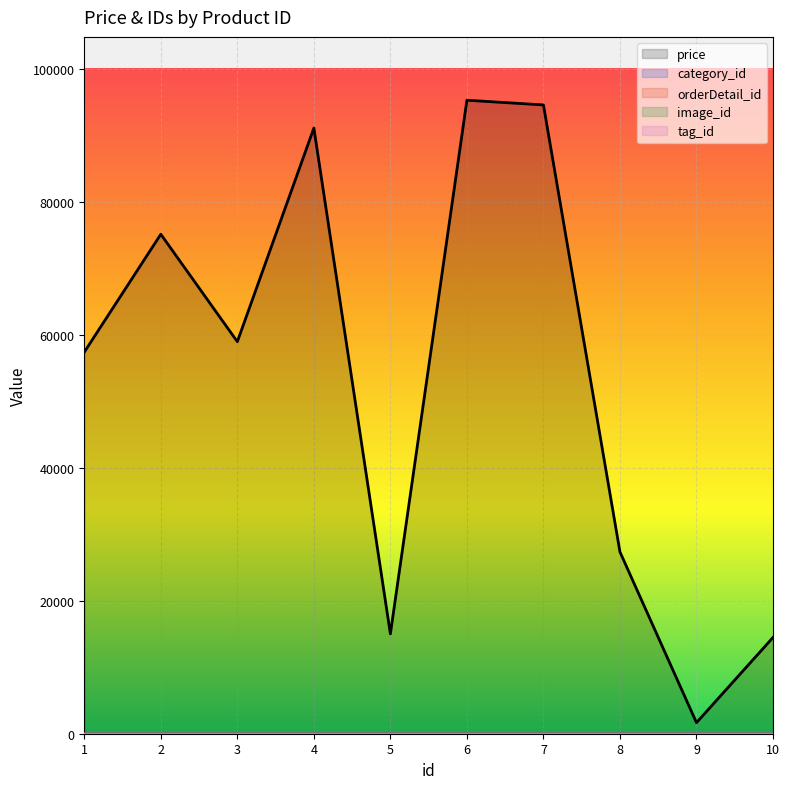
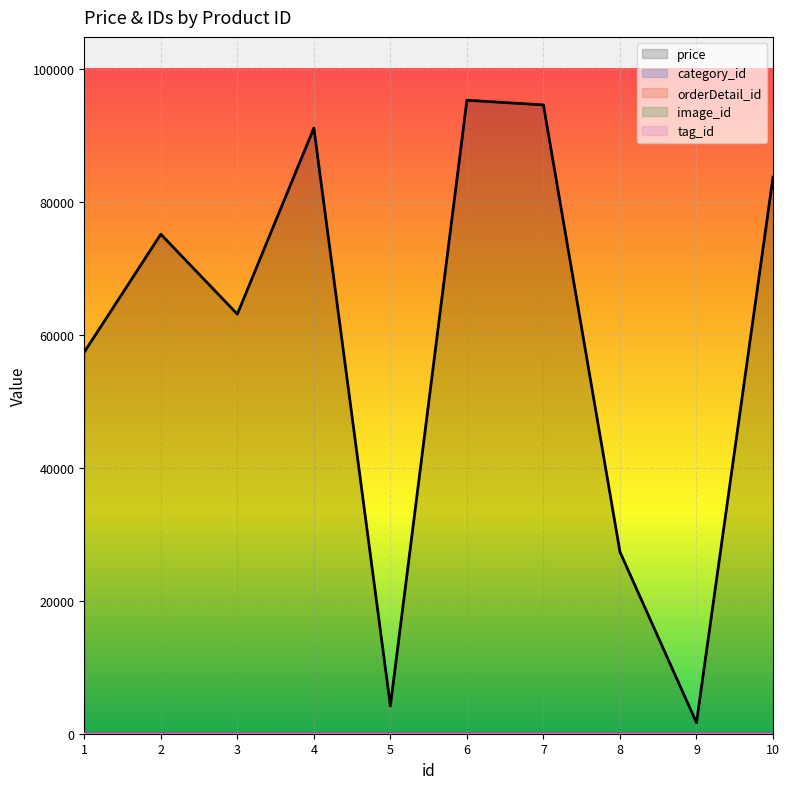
  {
    "price": {
      "1": 57000,
      "2": 75000,
-     "3": 59000,
+     "3": 63000,
      "4": 91000,
-     "5": 15000,
+     "5": 4000,
      "6": 95000,
      "7": 95000,
      "8": 27000,
      "9": 2000,
-     "10": 14000
+     "10": 84000
    },
    "tag_id": {
      "1": 0,
      "2": 0,
      "3": 0,
      "4": 0,
      "5": 0,
      "6": 0,
      "7": 0,
      "8": 0,
      "9": 0,
      "10": 0
    }
  }
